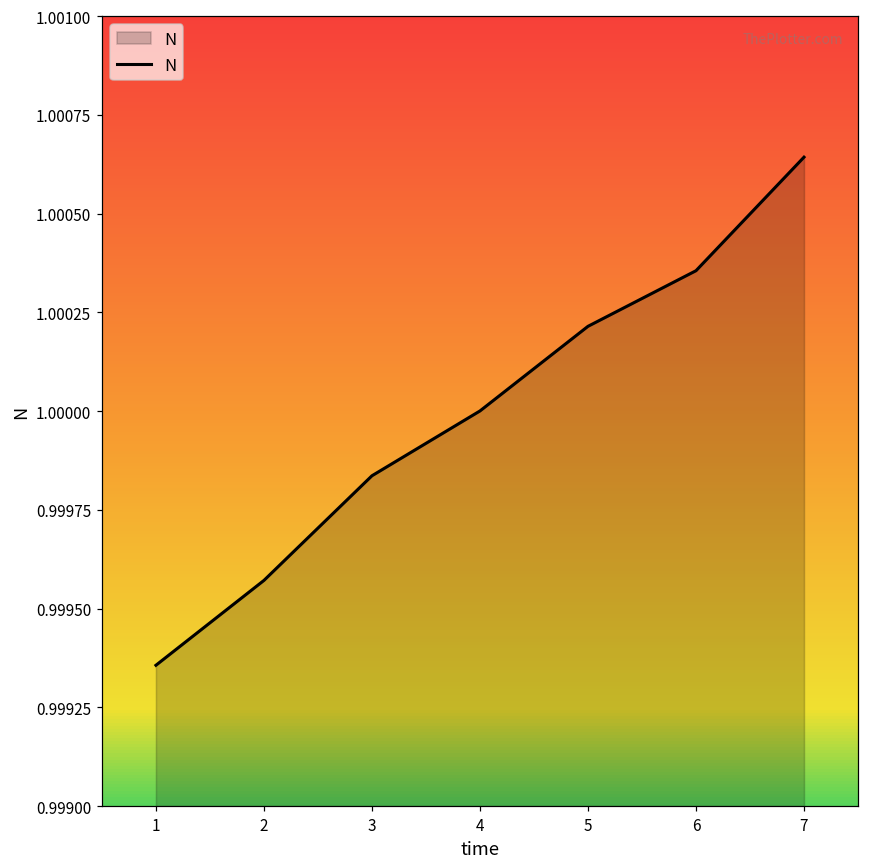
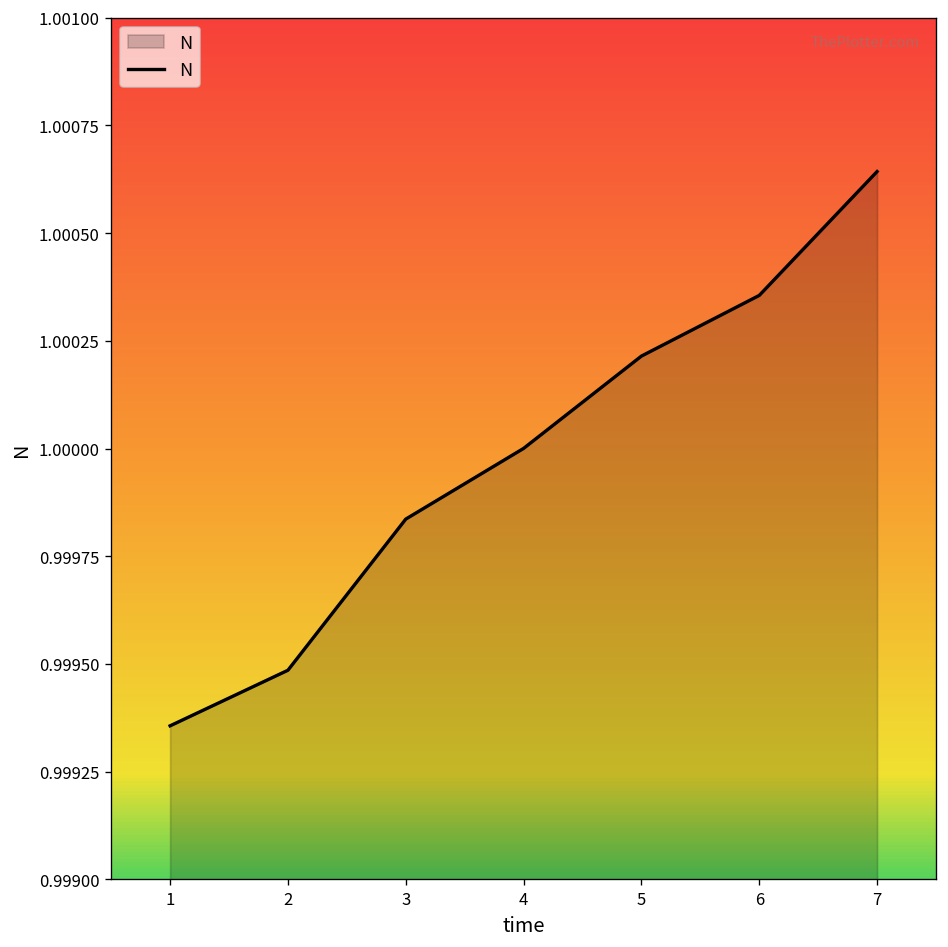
  {
    "1": 0.99936,
-   "2": 0.99957,
+   "2": 0.99949,
    "3": 0.99984,
    "4": 1.00000,
    "5": 1.00021,
    "6": 1.00036,
    "7": 1.00064
  }
